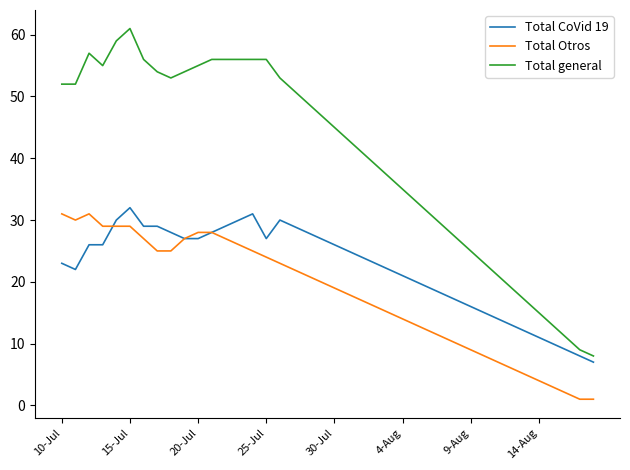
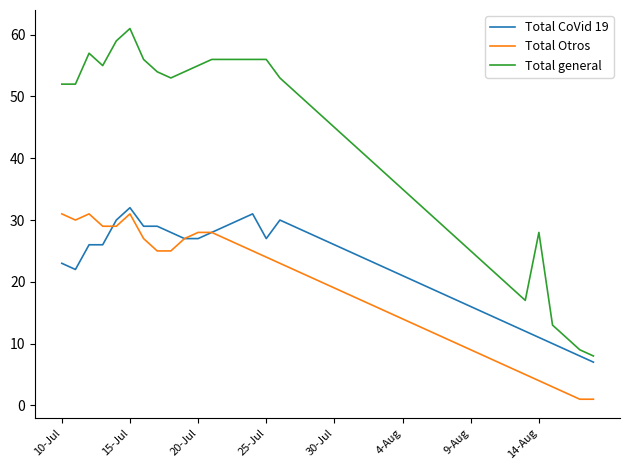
  {
    "Total CoVid 19": {
      "10-Jul": 23,
      "15-Jul": 32,
      "20-Jul": 27,
      "25-Jul": 27,
      "30-Jul": 26,
      "4-Aug": 21,
      "9-Aug": 16,
      "14-Aug": 11
    },
    "Total Otros": {
      "10-Jul": 31,
-     "15-Jul": 29,
+     "15-Jul": 31,
      "20-Jul": 28,
      "25-Jul": 24,
      "30-Jul": 19,
      "4-Aug": 14,
      "9-Aug": 9,
      "14-Aug": 4
    },
    "Total general": {
      "10-Jul": 52,
      "15-Jul": 61,
      "20-Jul": 55,
      "25-Jul": 56,
      "30-Jul": 45,
      "4-Aug": 35,
      "9-Aug": 25,
-     "14-Aug": 15
+     "14-Aug": 28
    }
  }
